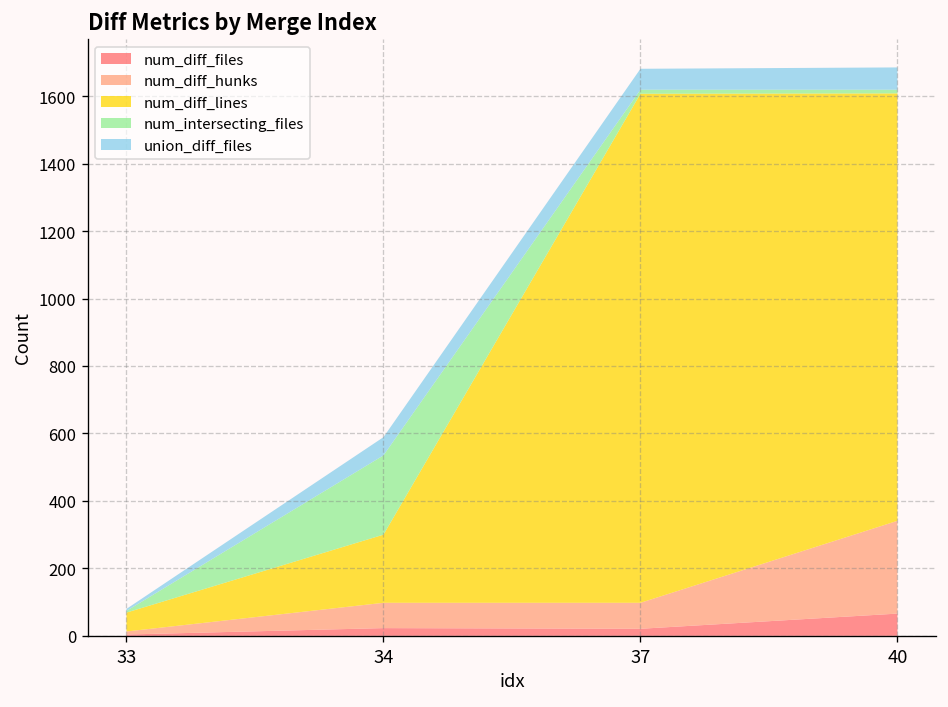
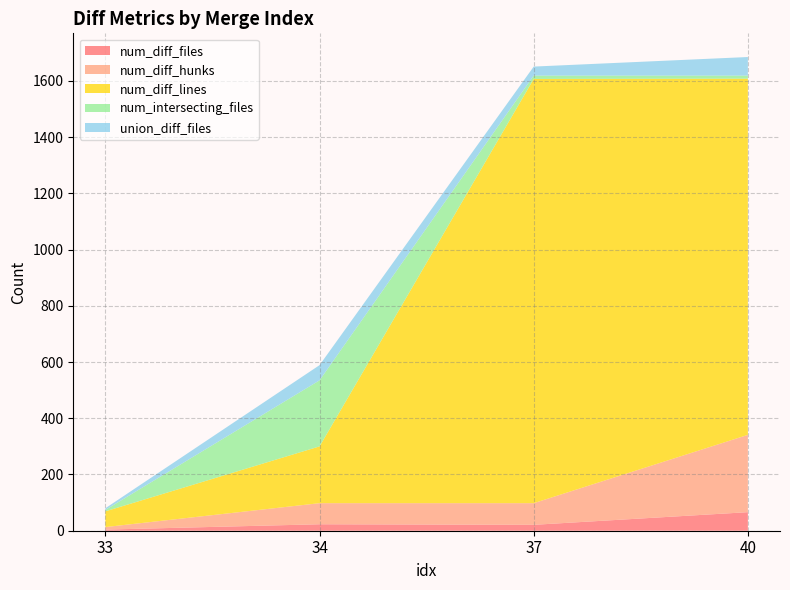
  {
    "num_diff_lines": {
      "34": 200,
      "37": 1510,
      "40": 1270
    },
    "num_intersecting_files": {
      "34": 240,
      "37": 10,
      "40": 10
    },
    "union_diff_files": {
      "34": 50,
-     "37": 60,
+     "37": 30,
      "40": 70
    }
  }
